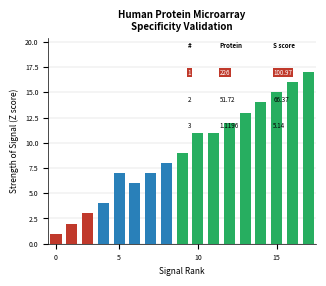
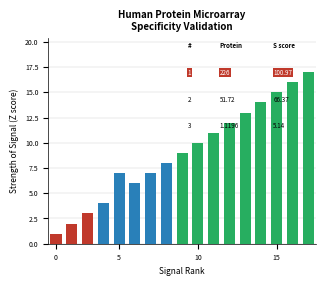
  {
    "0": 1,
    "5": 7,
-   "10": 11
+   "10": 10
  }
